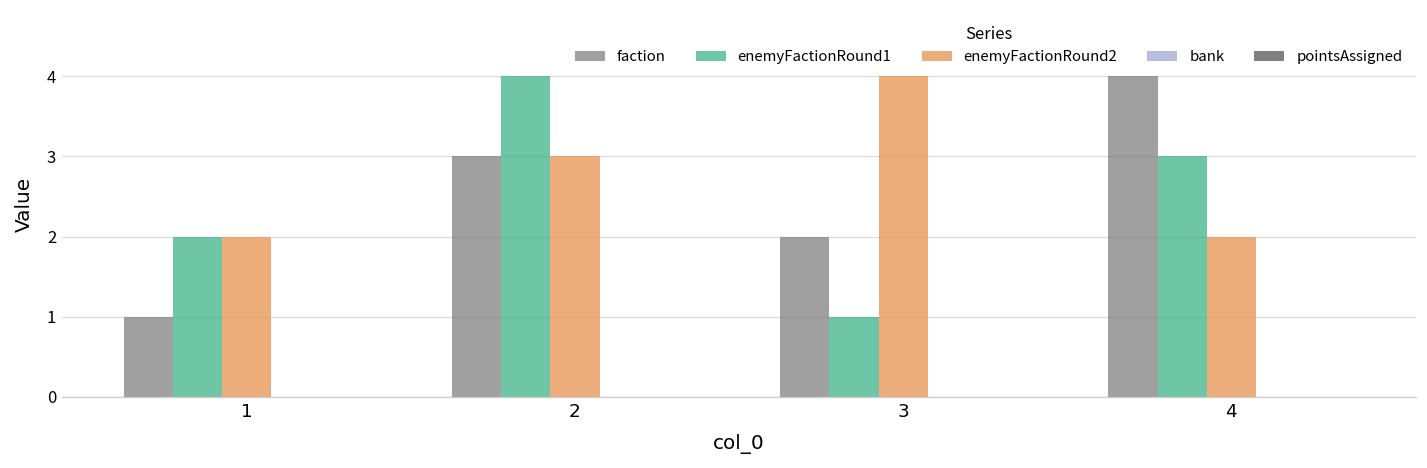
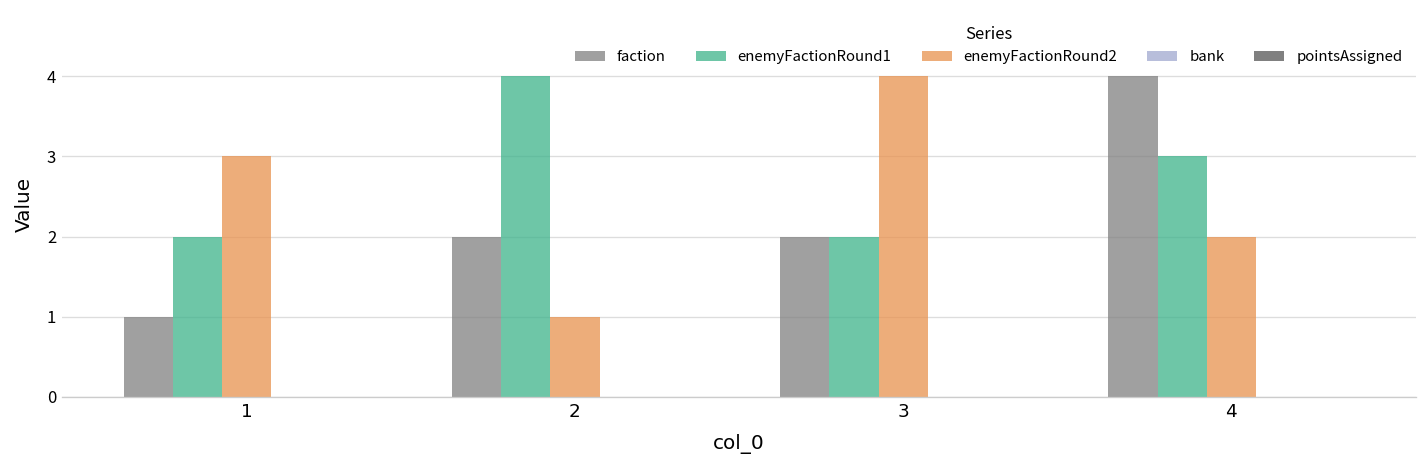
  {
    "faction": {
      "1": 1,
-     "2": 3,
+     "2": 2,
      "3": 2,
      "4": 4
    },
    "enemyFactionRound1": {
      "1": 2,
      "2": 4,
-     "3": 1,
+     "3": 2,
      "4": 3
    },
    "enemyFactionRound2": {
-     "1": 2,
-     "2": 3,
+     "1": 3,
+     "2": 1,
      "3": 4,
      "4": 2
    },
    "bank": {
      "1": 0,
      "2": 0,
      "3": 0,
      "4": 0
    },
    "pointsAssigned": {
      "1": 0,
      "2": 0,
      "3": 0,
      "4": 0
    }
  }
